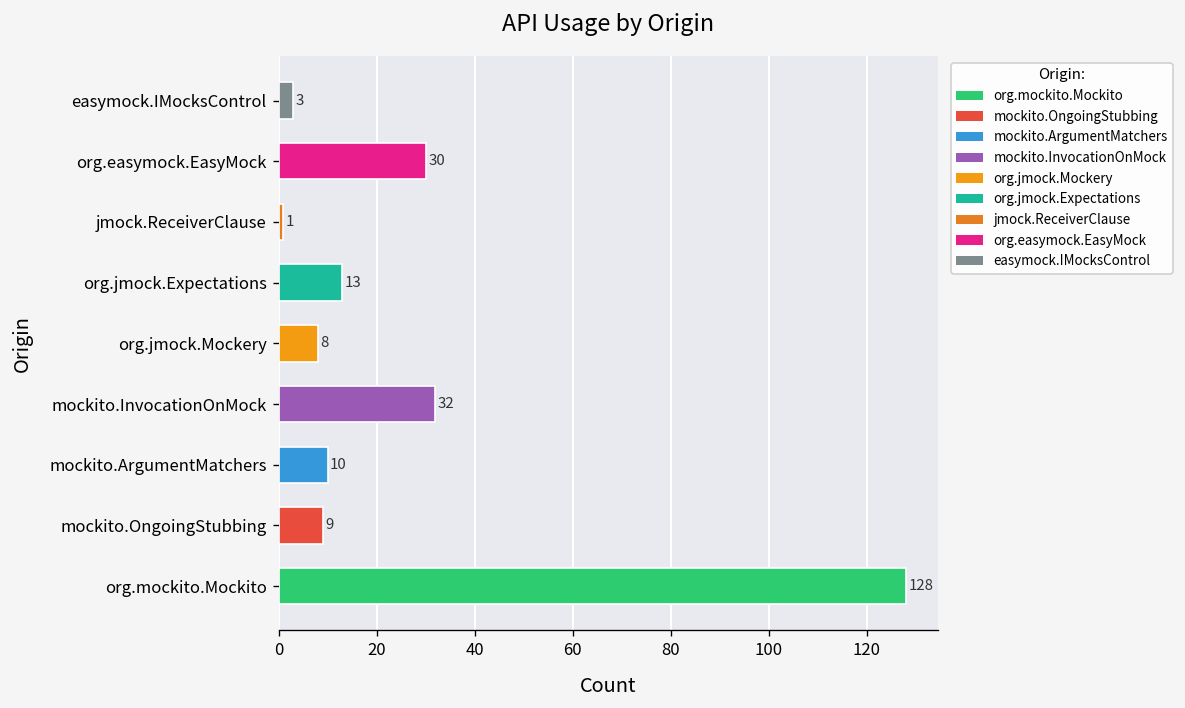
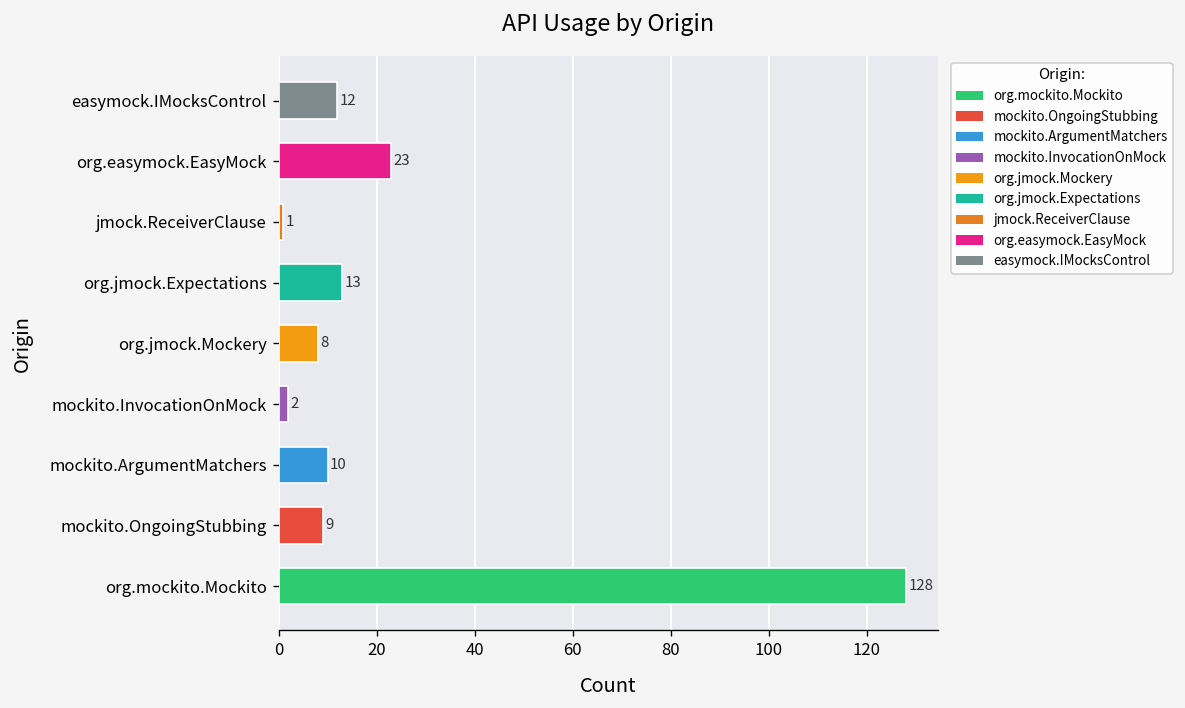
  {
-   "easymock.IMocksControl": 3,
-   "org.easymock.EasyMock": 30,
+   "easymock.IMocksControl": 12,
+   "org.easymock.EasyMock": 23,
    "jmock.ReceiverClause": 1,
    "org.jmock.Expectations": 13,
    "org.jmock.Mockery": 8,
-   "mockito.InvocationOnMock": 32,
+   "mockito.InvocationOnMock": 2,
    "mockito.ArgumentMatchers": 10,
    "mockito.OngoingStubbing": 9,
    "org.mockito.Mockito": 128
  }
